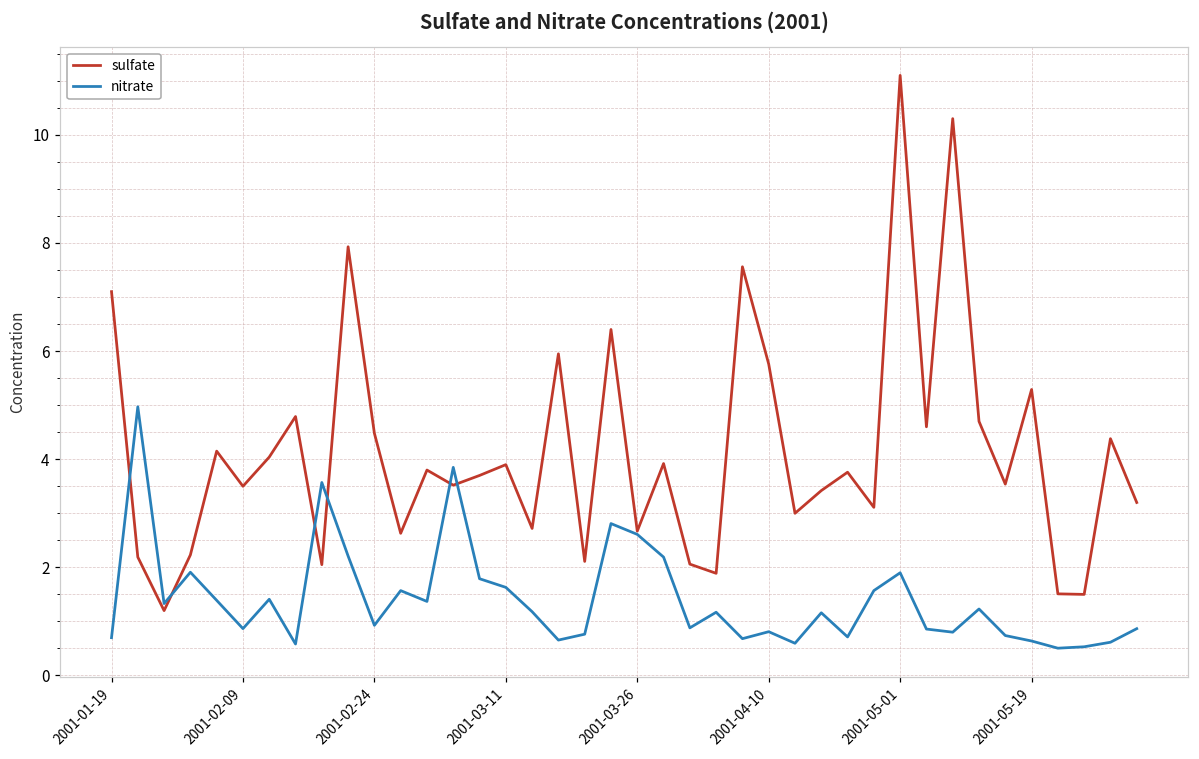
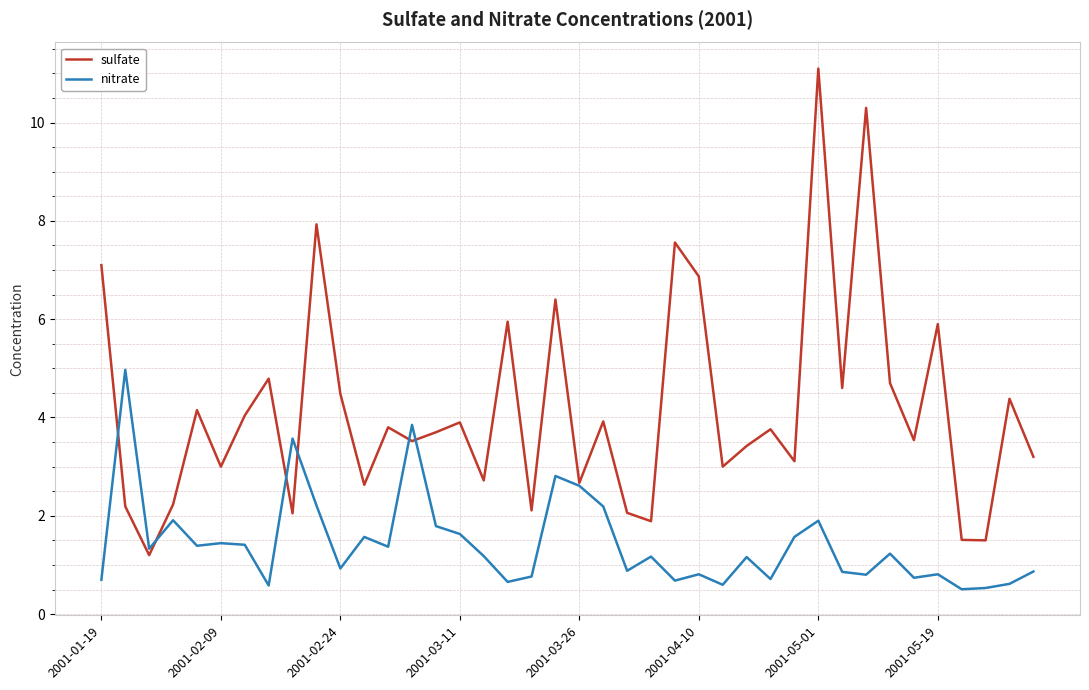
  {
    "sulfate": {
      "2001-01-19": 7.1,
-     "2001-02-09": 3.5,
+     "2001-02-09": 3.0,
      "2001-02-24": 4.5,
      "2001-03-11": 3.9,
      "2001-03-26": 2.7,
-     "2001-04-10": 5.8,
+     "2001-04-10": 6.9,
      "2001-05-01": 11.1,
-     "2001-05-19": 5.3
+     "2001-05-19": 5.9
    },
    "nitrate": {
      "2001-01-19": 0.7,
-     "2001-02-09": 0.9,
+     "2001-02-09": 1.4,
      "2001-02-24": 0.9,
      "2001-03-11": 1.6,
      "2001-03-26": 2.6,
      "2001-04-10": 0.8,
      "2001-05-01": 1.9,
-     "2001-05-19": 0.6
+     "2001-05-19": 0.8
    }
  }
